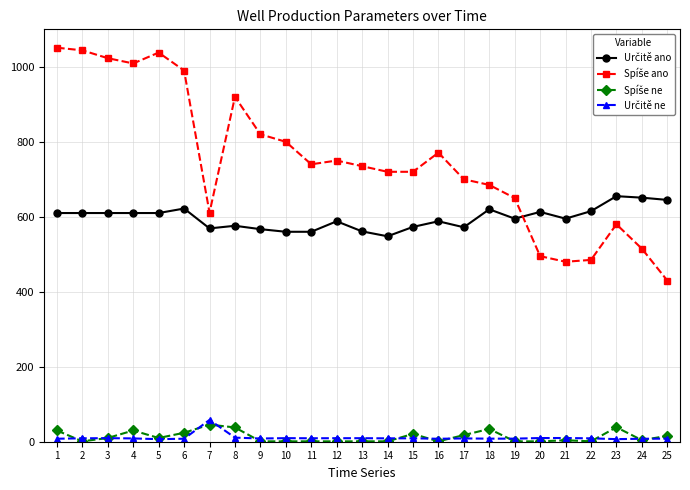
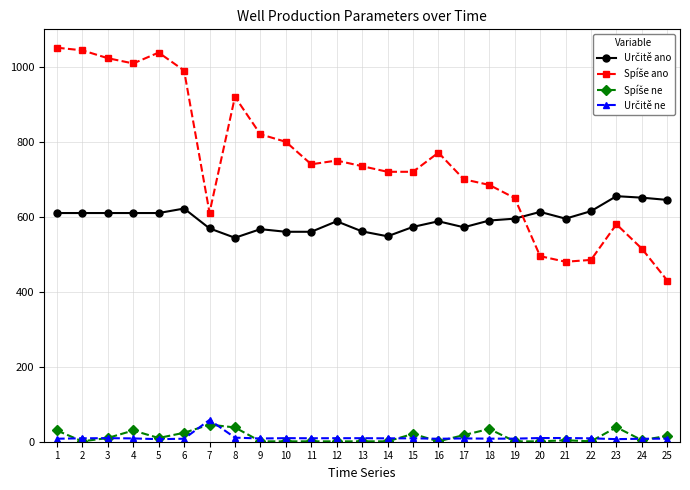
  {
    "Určitě ano": {
      "1": 610,
      "2": 610,
      "3": 610,
      "4": 610,
      "5": 610,
      "6": 620,
      "7": 570,
-     "8": 580,
+     "8": 540,
      "9": 570,
      "10": 560,
      "11": 560,
      "12": 590,
      "13": 560,
      "14": 550,
      "15": 570,
      "16": 590,
      "17": 570,
-     "18": 620,
+     "18": 590,
      "19": 600,
      "20": 610,
      "21": 600,
      "22": 620,
      "23": 660,
      "24": 650,
      "25": 650
    },
    "Spíše ano": {
      "1": 1050,
      "2": 1040,
      "3": 1020,
      "4": 1010,
      "5": 1040,
      "6": 990,
      "7": 610,
      "8": 920,
      "9": 820,
      "10": 800,
      "11": 740,
      "12": 750,
      "13": 740,
      "14": 720,
      "15": 720,
      "16": 770,
      "17": 700,
      "18": 690,
      "19": 650,
      "20": 500,
      "21": 480,
      "22": 490,
      "23": 580,
      "24": 520,
      "25": 430
    },
    "Spíše ne": {
      "1": 30,
      "2": 0,
      "4": 30,
      "6": 20,
      "7": 50,
      "8": 40,
      "9": 0,
      "10": 0,
      "11": 0,
      "12": 0,
      "13": 0,
      "14": 0,
      "15": 20,
      "17": 20,
      "18": 30,
      "19": 0,
      "20": 0,
      "22": 0,
      "23": 40,
      "25": 20
    },
    "Určitě ne": {
      "1": 10,
      "2": 10,
      "4": 10,
      "6": 10,
      "7": 60,
      "8": 10,
      "9": 10,
      "10": 10,
      "11": 10,
      "12": 10,
      "13": 10,
      "14": 10,
      "15": 10,
      "17": 10,
      "18": 10,
      "19": 10,
      "20": 10,
      "22": 10,
      "23": 10,
      "25": 10
    }
  }
